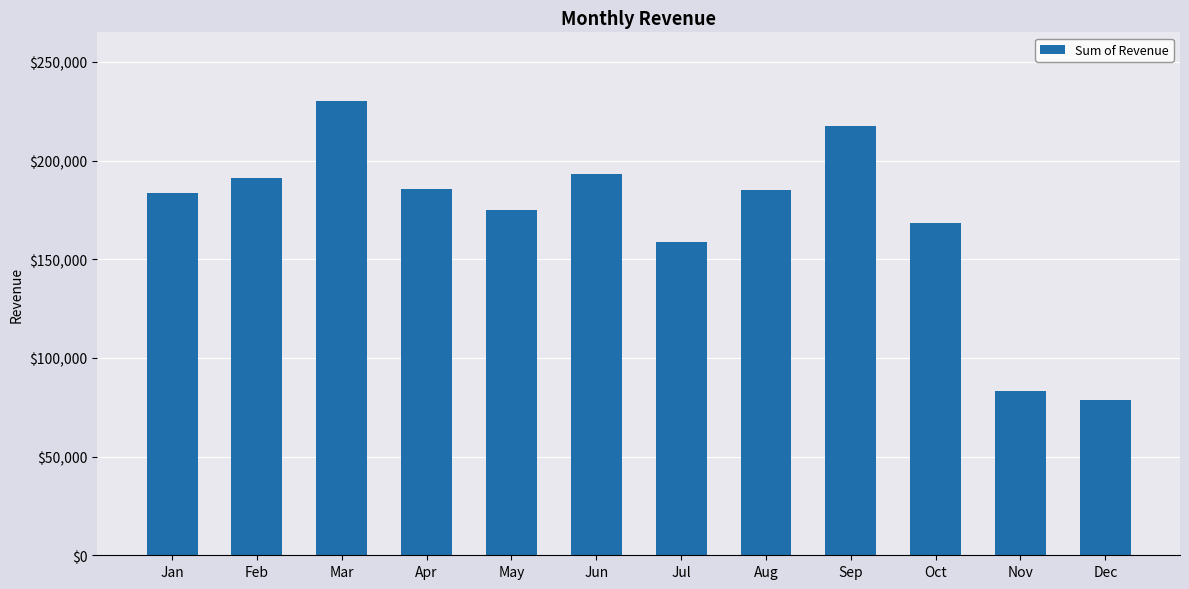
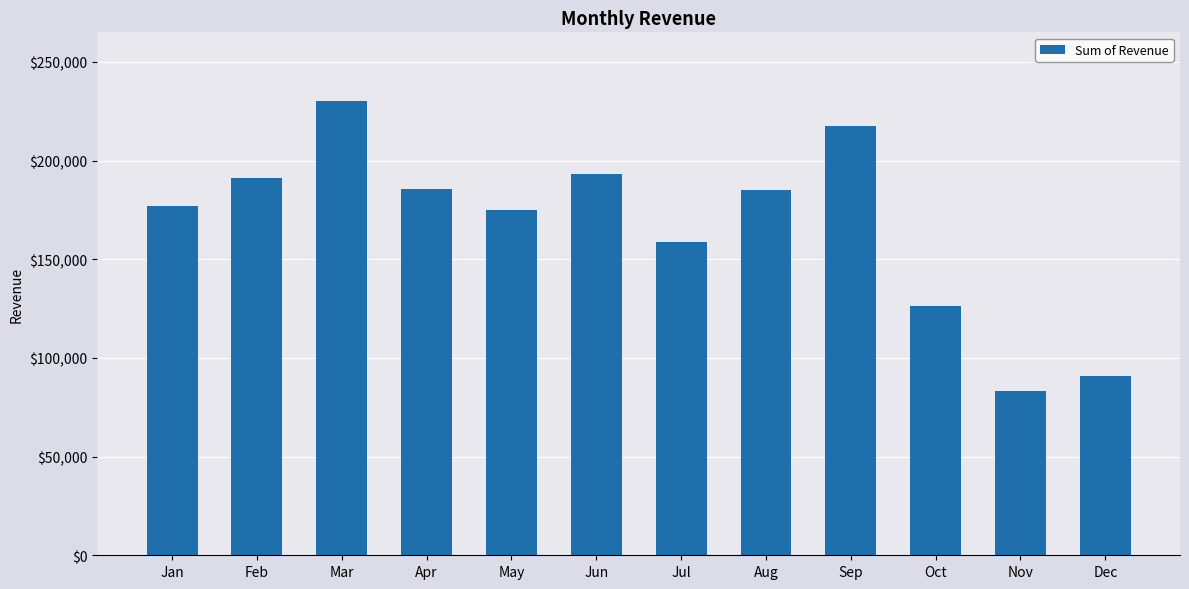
  {
-   "Jan": "$183,000",
+   "Jan": "$177,000",
    "Feb": "$191,000",
    "Mar": "$230,000",
    "Apr": "$186,000",
    "May": "$175,000",
    "Jun": "$193,000",
    "Jul": "$159,000",
    "Aug": "$185,000",
    "Sep": "$217,000",
-   "Oct": "$168,000",
+   "Oct": "$126,000",
    "Nov": "$83,000",
-   "Dec": "$79,000"
+   "Dec": "$91,000"
  }
